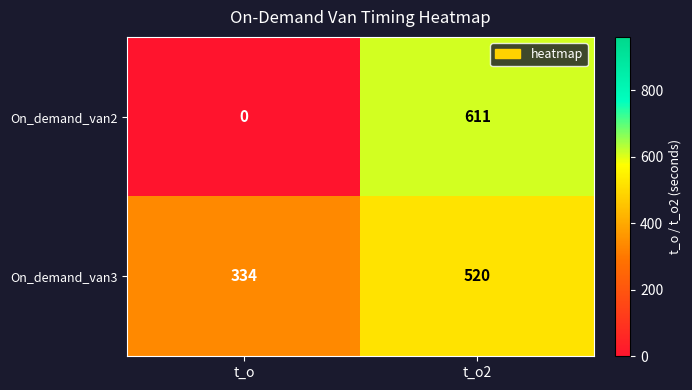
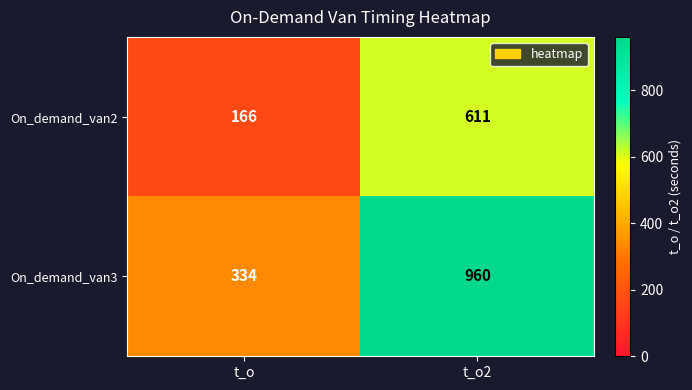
  {
    "On_demand_van2": {
-     "t_o": 0,
+     "t_o": 166,
      "t_o2": 611
    },
    "On_demand_van3": {
      "t_o": 334,
-     "t_o2": 520
+     "t_o2": 960
    }
  }
